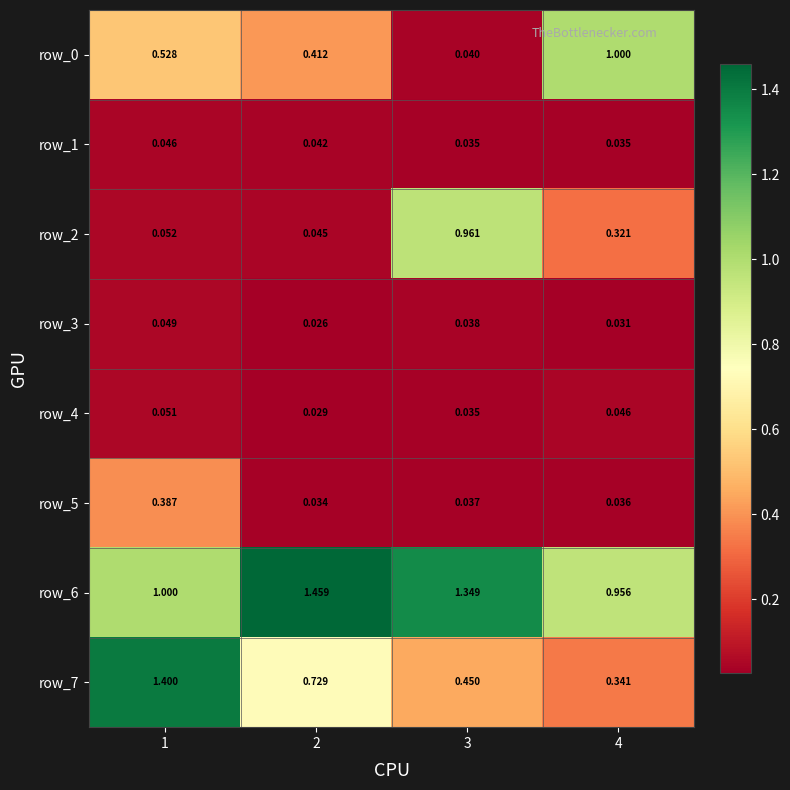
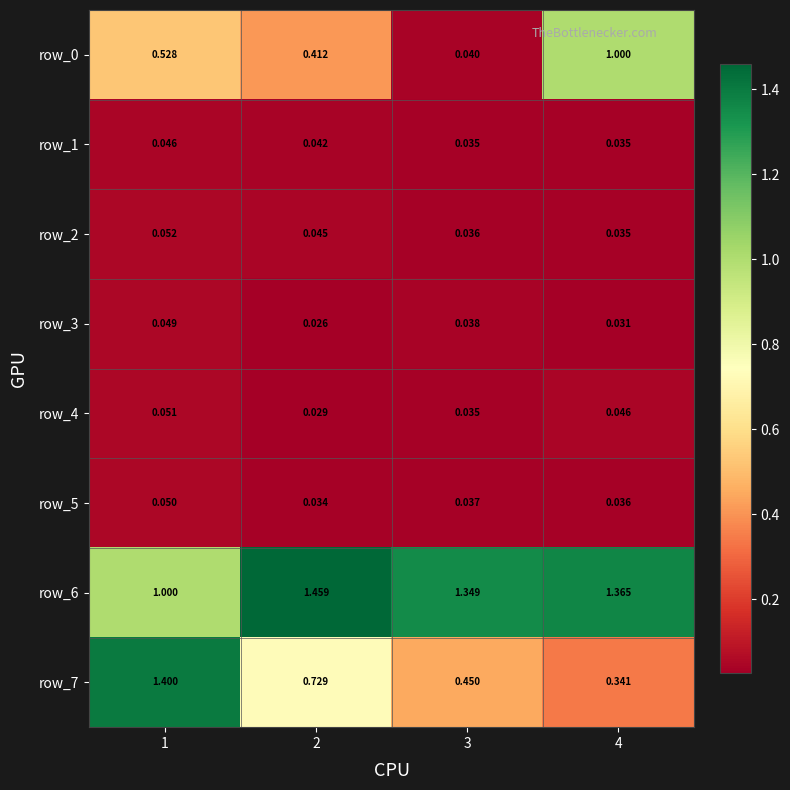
  {
    "row_0": {
      "1": 0.528,
      "2": 0.412,
      "3": 0.040,
      "4": 1.000
    },
    "row_1": {
      "1": 0.046,
      "2": 0.042,
      "3": 0.035,
      "4": 0.035
    },
    "row_2": {
      "1": 0.052,
      "2": 0.045,
-     "3": 0.961,
-     "4": 0.321
+     "3": 0.036,
+     "4": 0.035
    },
    "row_3": {
      "1": 0.049,
      "2": 0.026,
      "3": 0.038,
      "4": 0.031
    },
    "row_4": {
      "1": 0.051,
      "2": 0.029,
      "3": 0.035,
      "4": 0.046
    },
    "row_5": {
-     "1": 0.387,
+     "1": 0.050,
      "2": 0.034,
      "3": 0.037,
      "4": 0.036
    },
    "row_6": {
      "1": 1.000,
      "2": 1.459,
      "3": 1.349,
-     "4": 0.956
+     "4": 1.365
    },
    "row_7": {
      "1": 1.400,
      "2": 0.729,
      "3": 0.450,
      "4": 0.341
    }
  }
